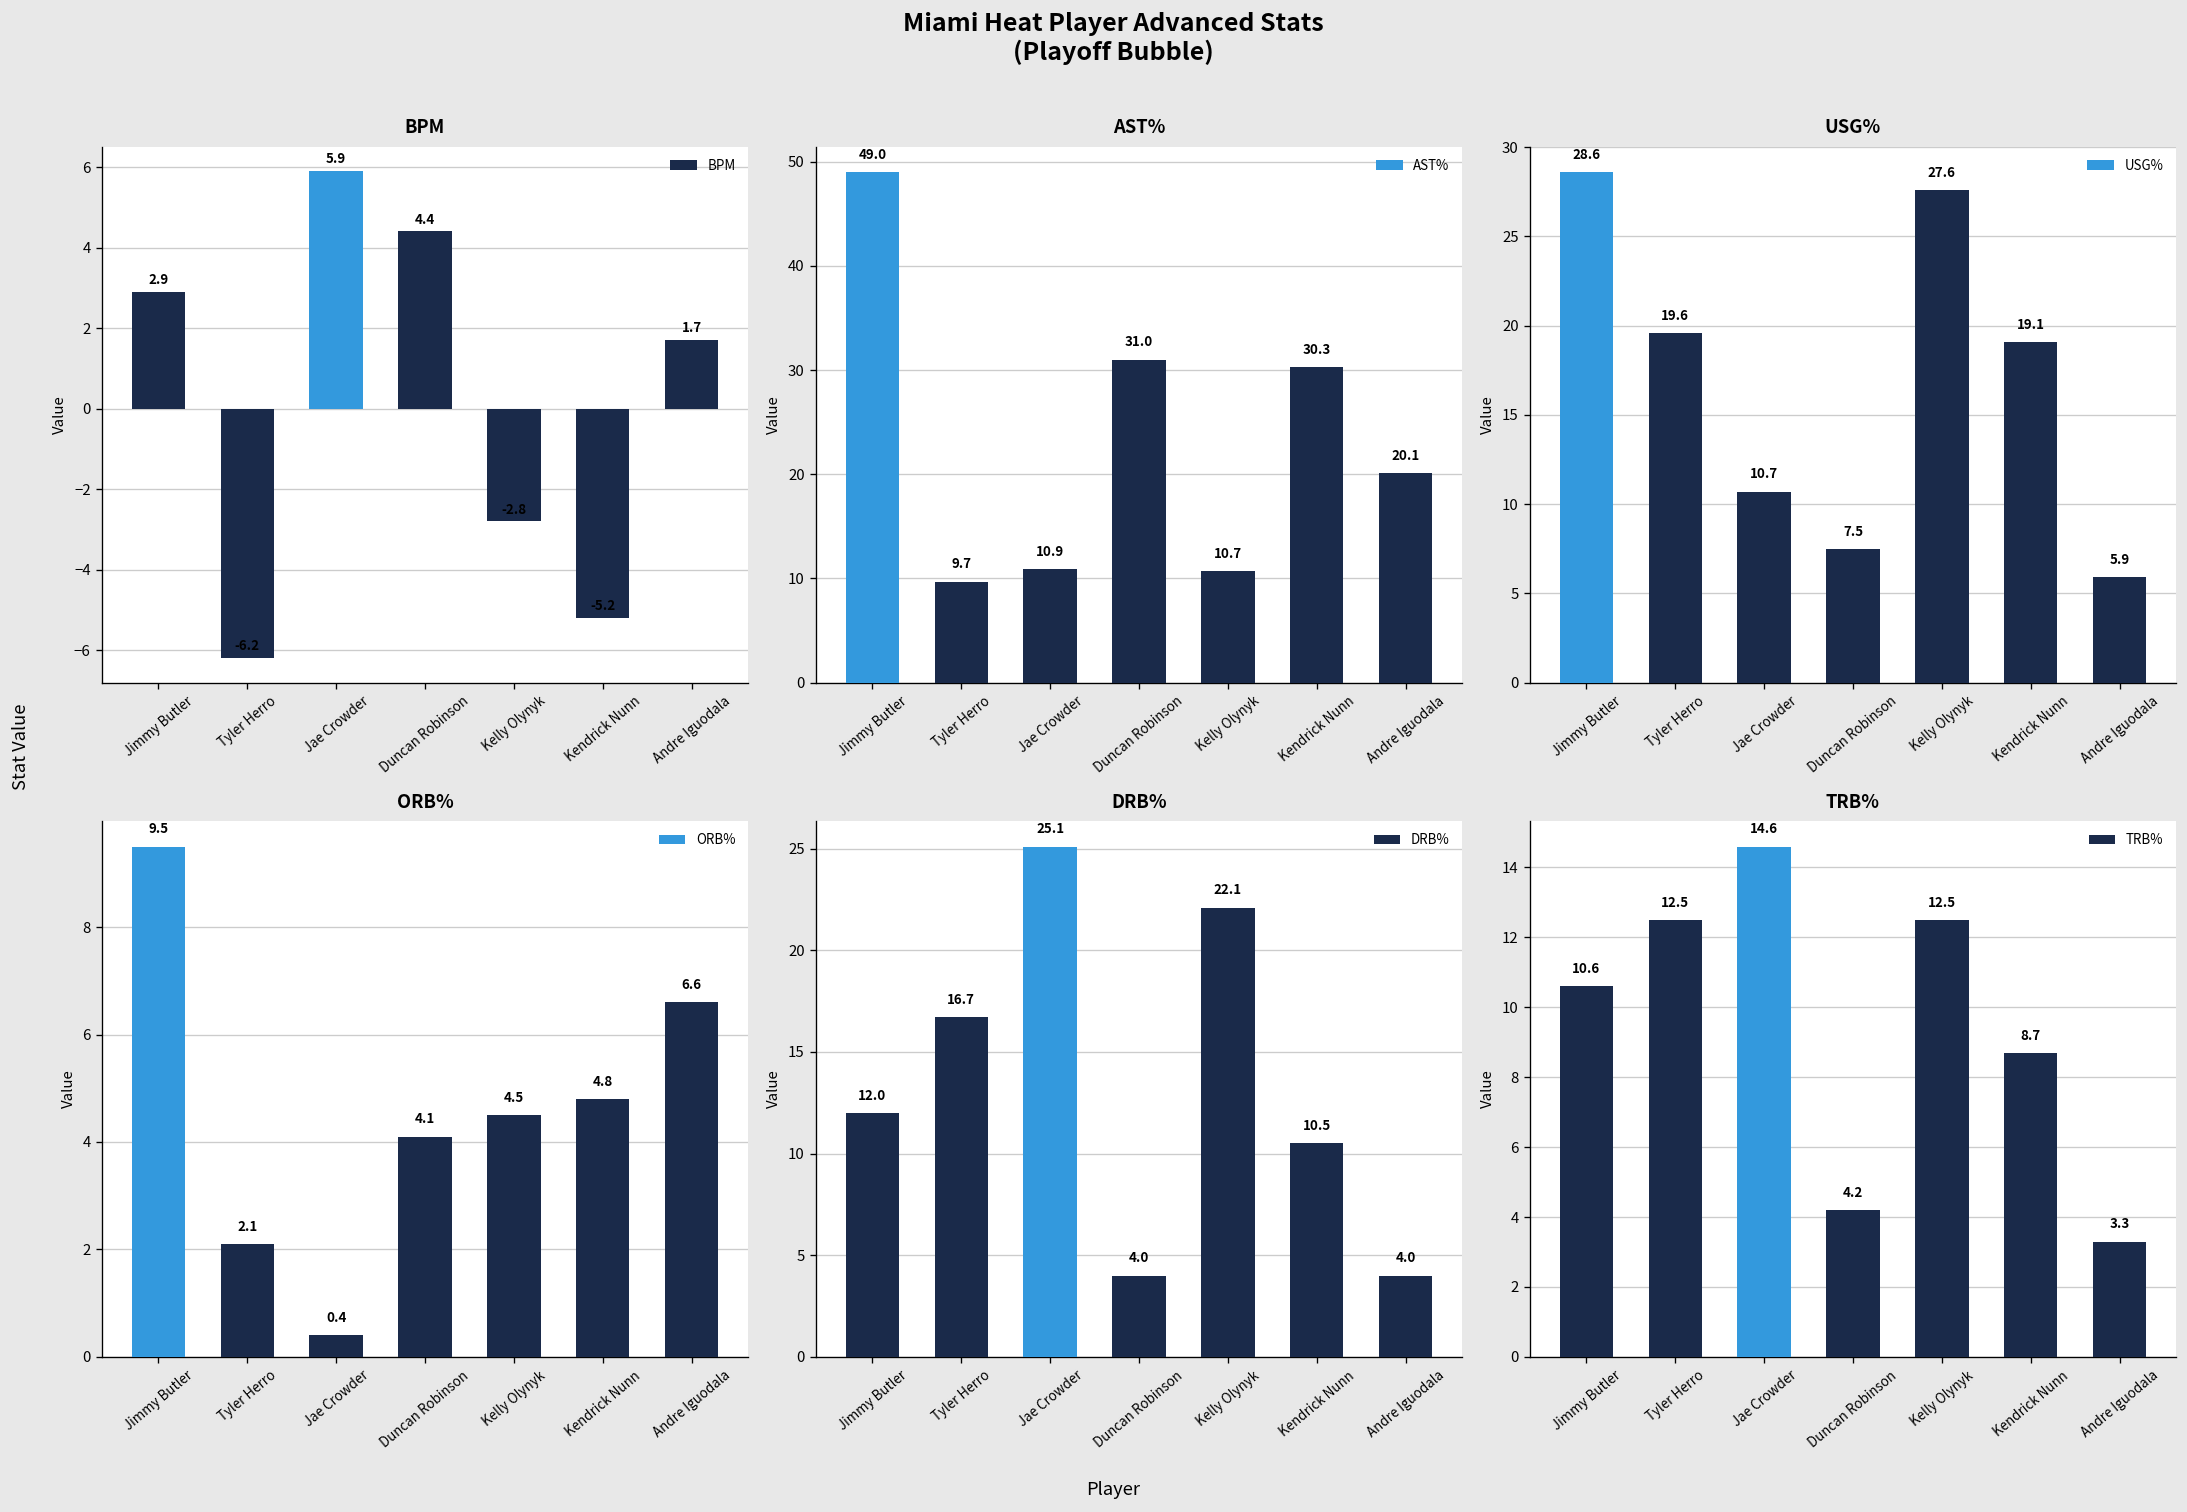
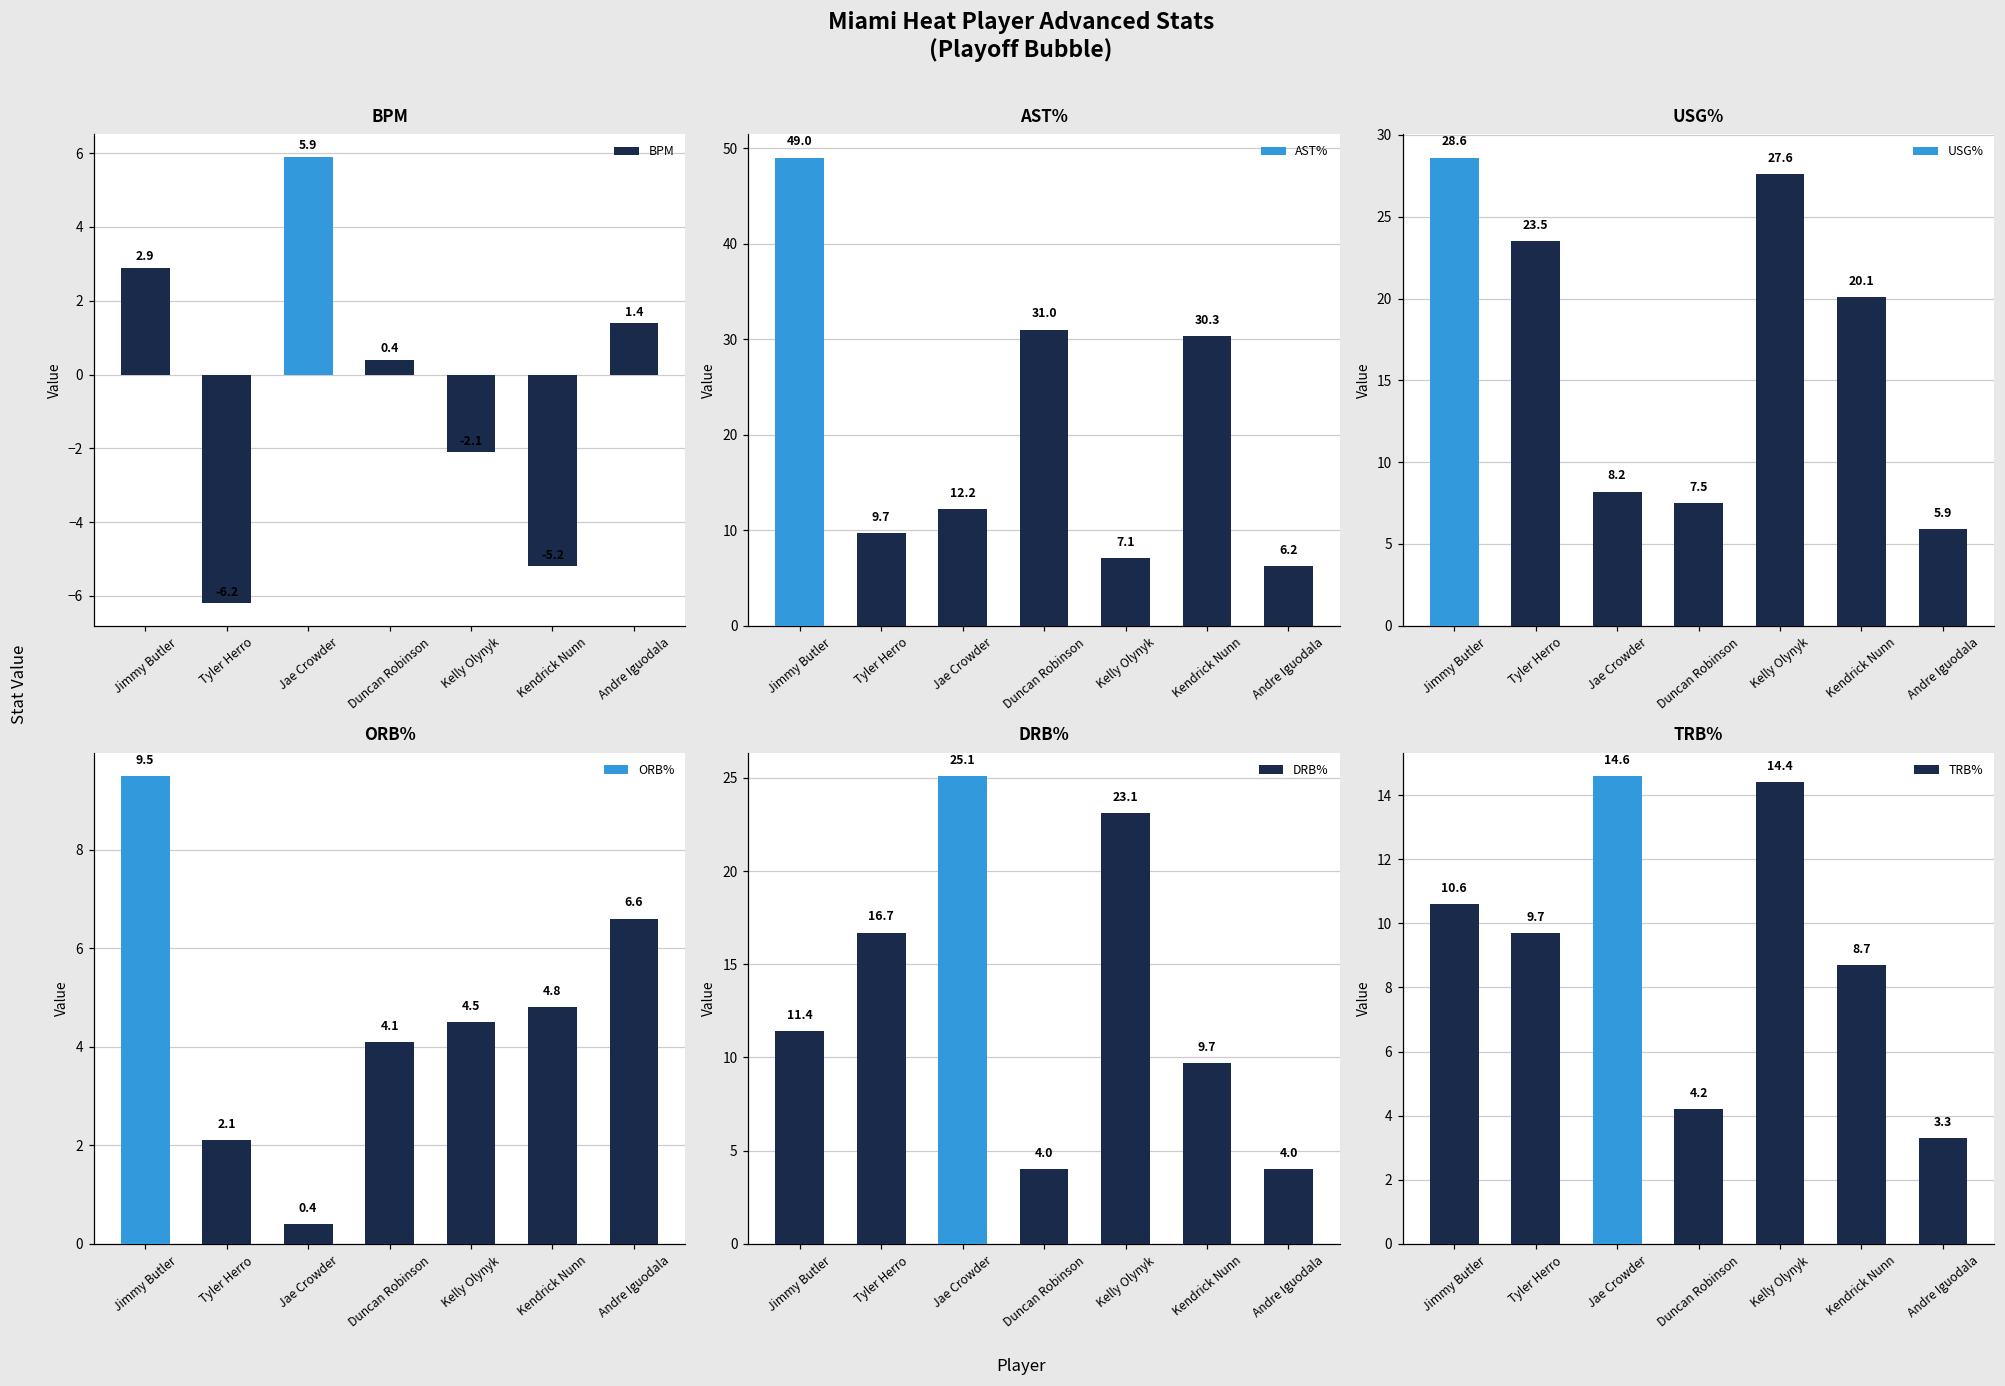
  {
    "BPM": {
      "Jimmy Butler": 2.9,
      "Tyler Herro": -6.2,
      "Jae Crowder": 5.9,
-     "Duncan Robinson": 4.4,
-     "Kelly Olynyk": -2.8,
+     "Duncan Robinson": 0.4,
+     "Kelly Olynyk": -2.1,
      "Kendrick Nunn": -5.2,
-     "Andre Iguodala": 1.7
+     "Andre Iguodala": 1.4
    },
    "AST%": {
      "Jimmy Butler": 49.0,
      "Tyler Herro": 9.7,
-     "Jae Crowder": 10.9,
+     "Jae Crowder": 12.2,
      "Duncan Robinson": 31.0,
-     "Kelly Olynyk": 10.7,
+     "Kelly Olynyk": 7.1,
      "Kendrick Nunn": 30.3,
-     "Andre Iguodala": 20.1
+     "Andre Iguodala": 6.2
    },
    "USG%": {
      "Jimmy Butler": 28.6,
-     "Tyler Herro": 19.6,
-     "Jae Crowder": 10.7,
+     "Tyler Herro": 23.5,
+     "Jae Crowder": 8.2,
      "Duncan Robinson": 7.5,
      "Kelly Olynyk": 27.6,
-     "Kendrick Nunn": 19.1,
+     "Kendrick Nunn": 20.1,
      "Andre Iguodala": 5.9
    },
    "ORB%": {
      "Jimmy Butler": 9.5,
      "Tyler Herro": 2.1,
      "Jae Crowder": 0.4,
      "Duncan Robinson": 4.1,
      "Kelly Olynyk": 4.5,
      "Kendrick Nunn": 4.8,
      "Andre Iguodala": 6.6
    },
    "DRB%": {
-     "Jimmy Butler": 12.0,
+     "Jimmy Butler": 11.4,
      "Tyler Herro": 16.7,
      "Jae Crowder": 25.1,
      "Duncan Robinson": 4.0,
-     "Kelly Olynyk": 22.1,
-     "Kendrick Nunn": 10.5,
+     "Kelly Olynyk": 23.1,
+     "Kendrick Nunn": 9.7,
      "Andre Iguodala": 4.0
    },
    "TRB%": {
      "Jimmy Butler": 10.6,
-     "Tyler Herro": 12.5,
+     "Tyler Herro": 9.7,
      "Jae Crowder": 14.6,
      "Duncan Robinson": 4.2,
-     "Kelly Olynyk": 12.5,
+     "Kelly Olynyk": 14.4,
      "Kendrick Nunn": 8.7,
      "Andre Iguodala": 3.3
    }
  }
